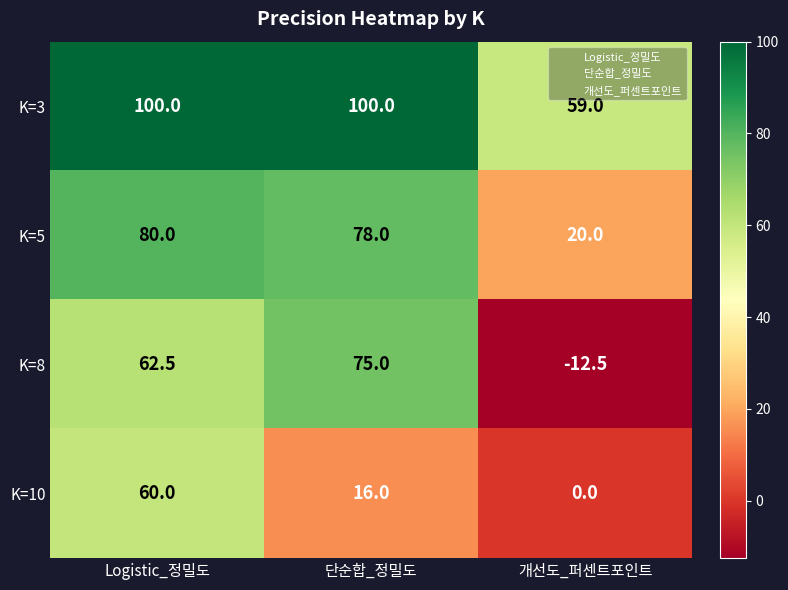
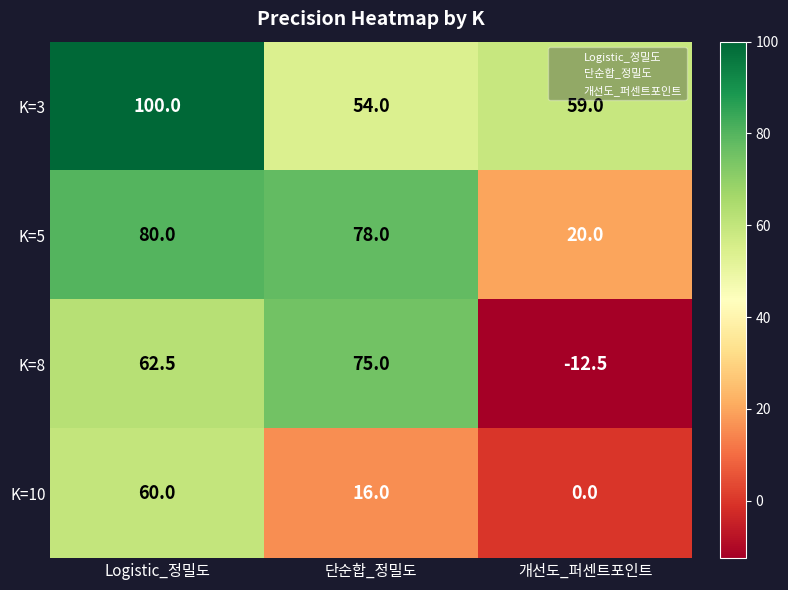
  {
    "K=3": {
      "Logistic_정밀도": 100.0,
-     "단순합_정밀도": 100.0
+     "단순합_정밀도": 54.0
    },
    "K=5": {
      "Logistic_정밀도": 80.0,
      "단순합_정밀도": 78.0,
      "개선도_퍼센트포인트": 20.0
    },
    "K=8": {
      "Logistic_정밀도": 62.5,
      "단순합_정밀도": 75.0,
      "개선도_퍼센트포인트": -12.5
    },
    "K=10": {
      "Logistic_정밀도": 60.0,
      "단순합_정밀도": 16.0,
      "개선도_퍼센트포인트": 0.0
    }
  }
